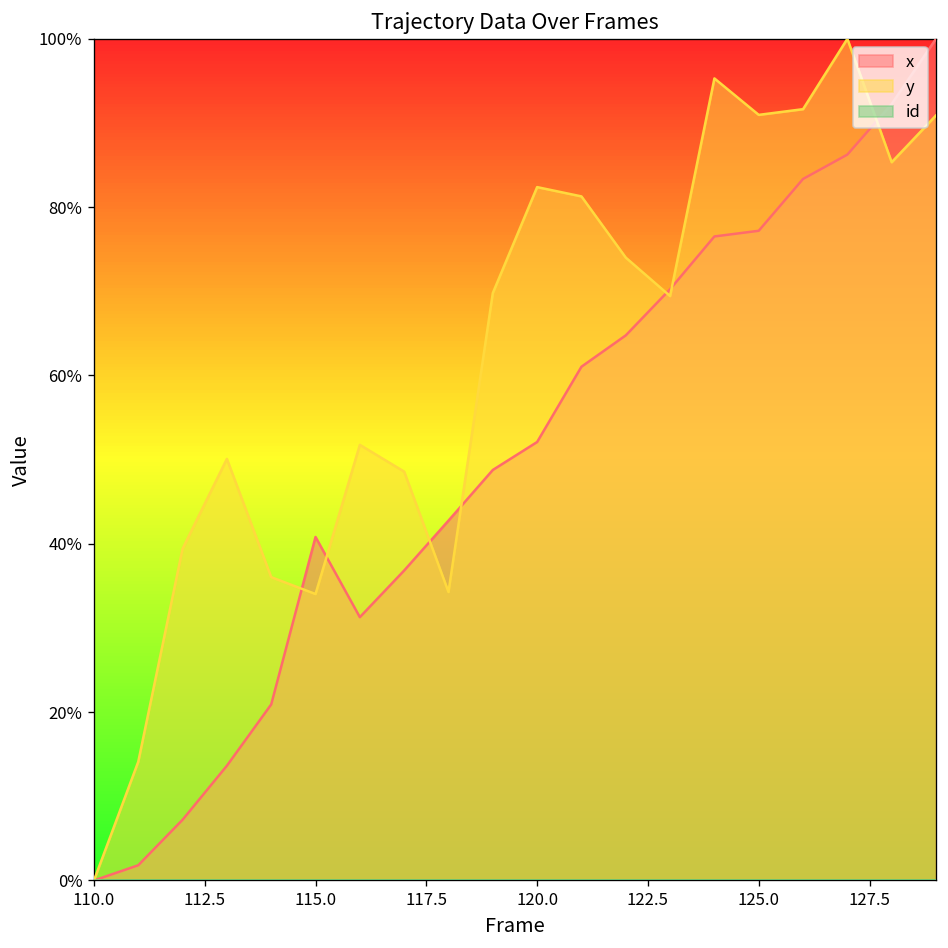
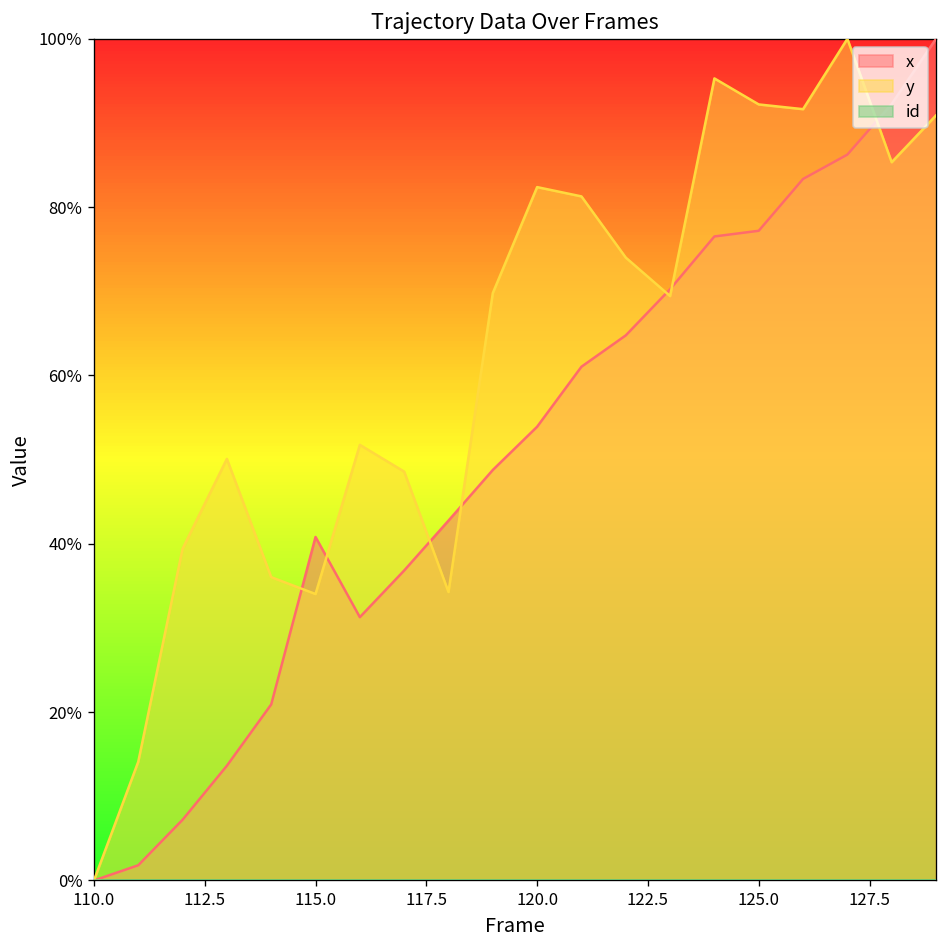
  {
    "x": {
      "115.0": "41%",
-     "120.0": "52%",
+     "120.0": "54%",
      "125.0": "77%"
    },
    "y": {
      "115.0": "34%",
      "120.0": "82%",
-     "125.0": "91%"
+     "125.0": "92%"
    },
    "id": {
      "115.0": "0%",
      "120.0": "0%",
      "125.0": "0%"
    }
  }
